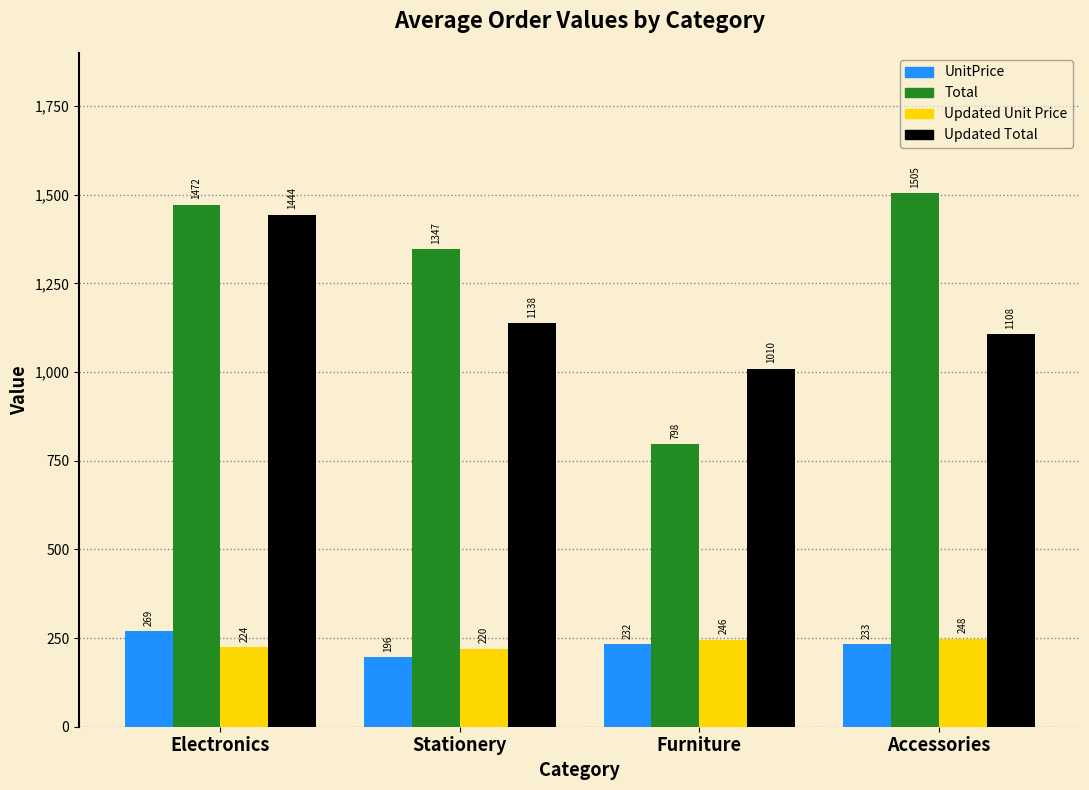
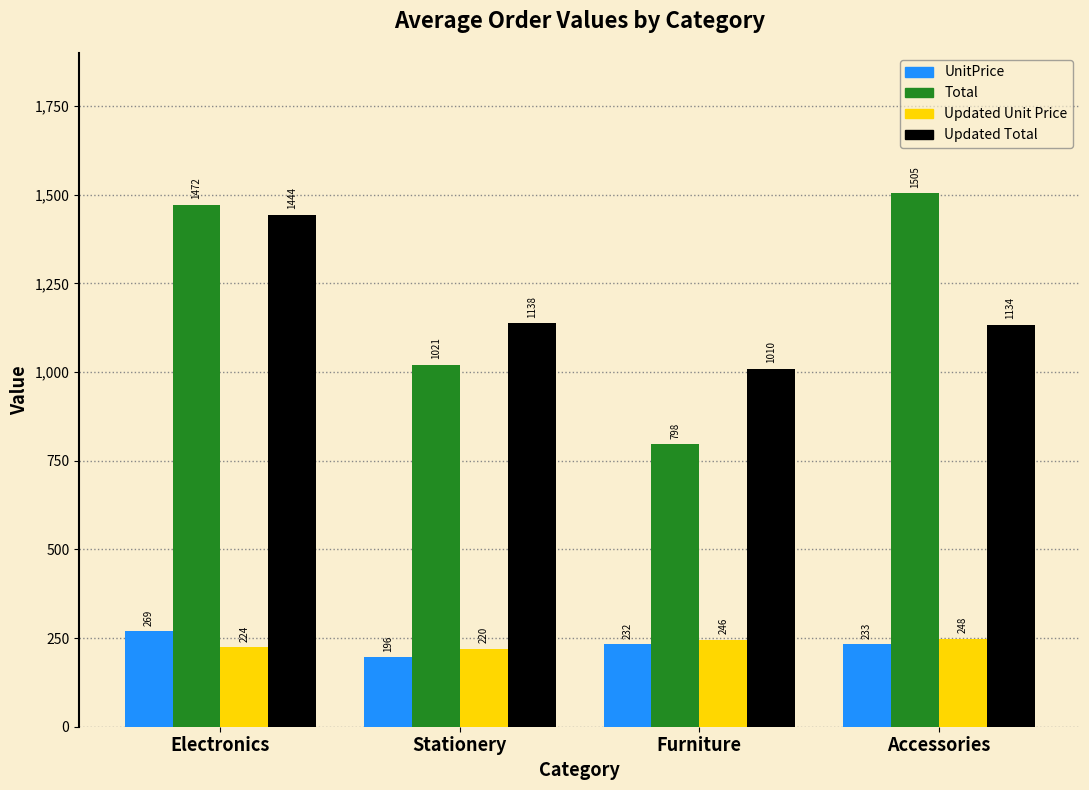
  {
    "UnitPrice": {
      "Electronics": 269,
      "Stationery": 196,
      "Furniture": 232,
      "Accessories": 233
    },
    "Total": {
      "Electronics": 1472,
-     "Stationery": 1347,
+     "Stationery": 1021,
      "Furniture": 798,
      "Accessories": 1505
    },
    "Updated Unit Price": {
      "Electronics": 224,
      "Stationery": 220,
      "Furniture": 246,
      "Accessories": 248
    },
    "Updated Total": {
      "Electronics": 1444,
      "Stationery": 1138,
      "Furniture": 1010,
-     "Accessories": 1108
+     "Accessories": 1134
    }
  }
